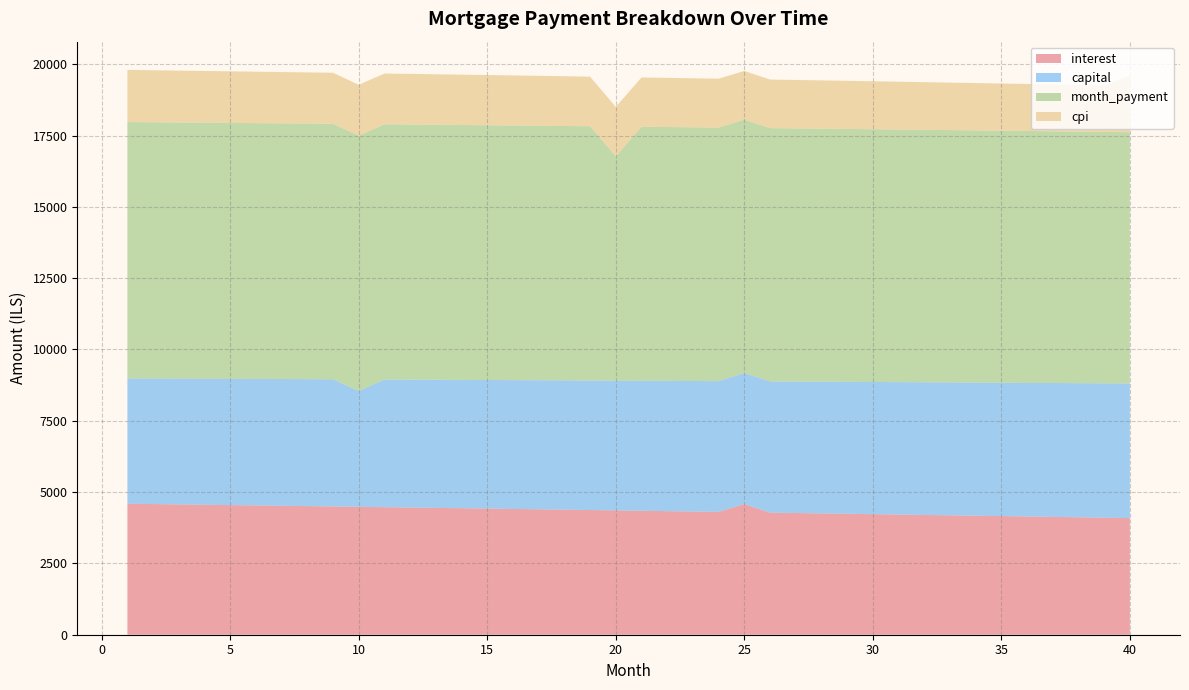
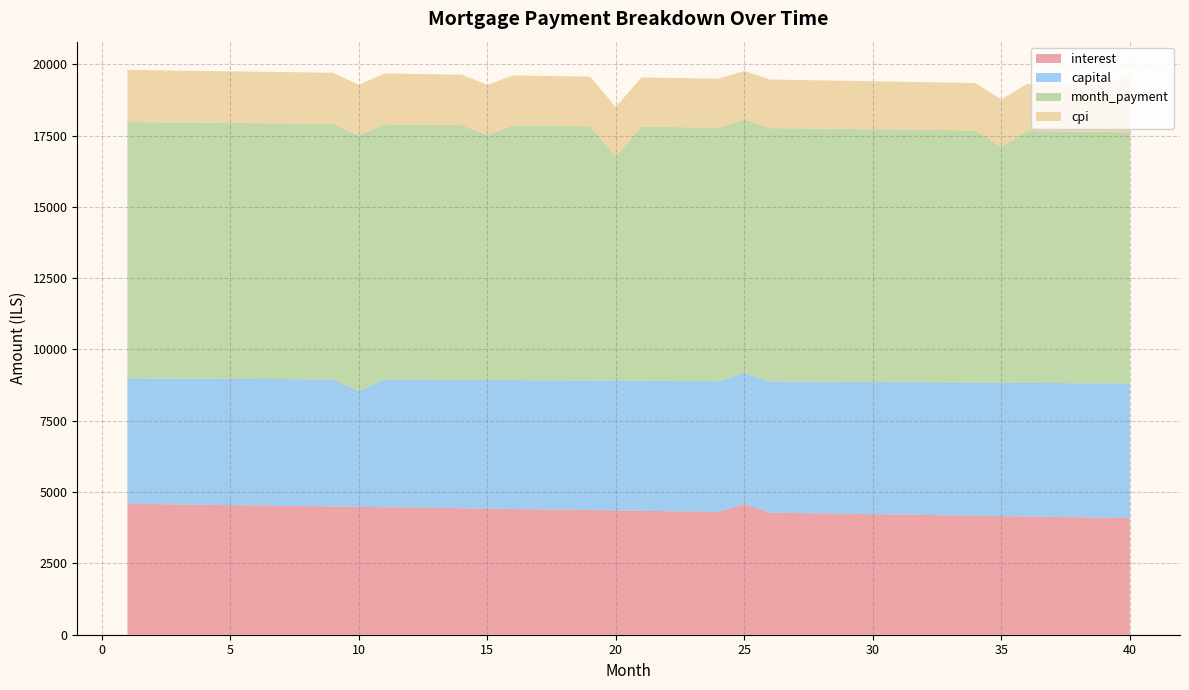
  {
    "interest": {
      "5": 4500,
      "10": 4500,
      "15": 4400,
      "20": 4400,
      "25": 4600,
      "30": 4200,
      "35": 4200,
      "40": 4100
    },
    "capital": {
      "5": 4400,
      "10": 4100,
      "15": 4500,
      "20": 4500,
      "25": 4600,
      "30": 4600,
      "35": 4700,
      "40": 4700
    },
    "month_payment": {
      "5": 9000,
      "10": 9000,
-     "15": 8900,
+     "15": 8600,
      "20": 7900,
      "25": 8900,
      "30": 8900,
-     "35": 8800,
+     "35": 8300,
      "40": 8800
    },
    "cpi": {
      "5": 1800,
      "10": 1800,
      "15": 1800,
      "20": 1700,
      "25": 1700,
      "30": 1700,
      "35": 1700
    }
  }
